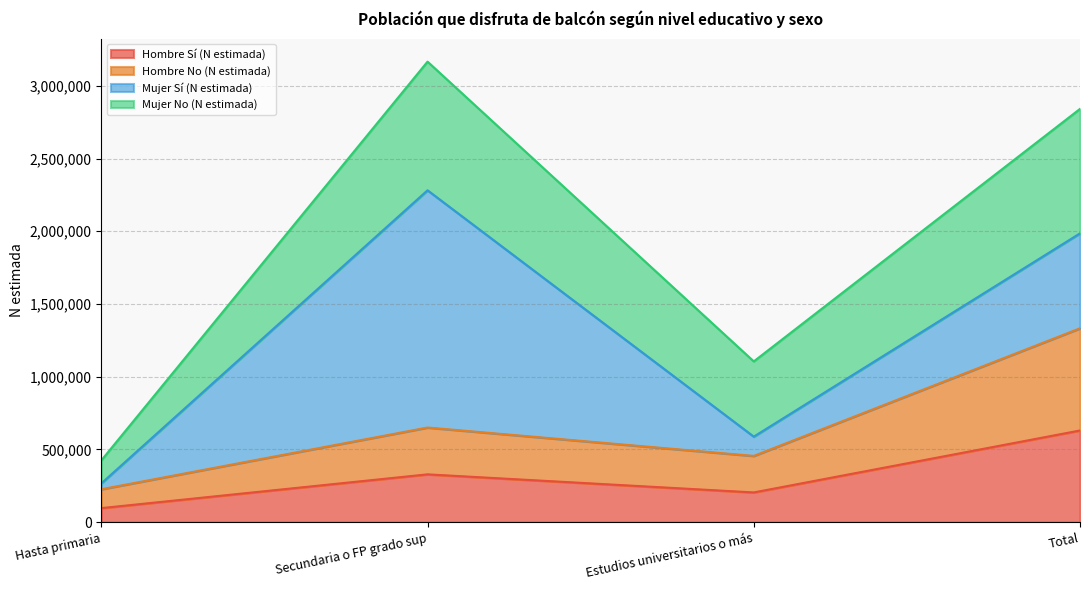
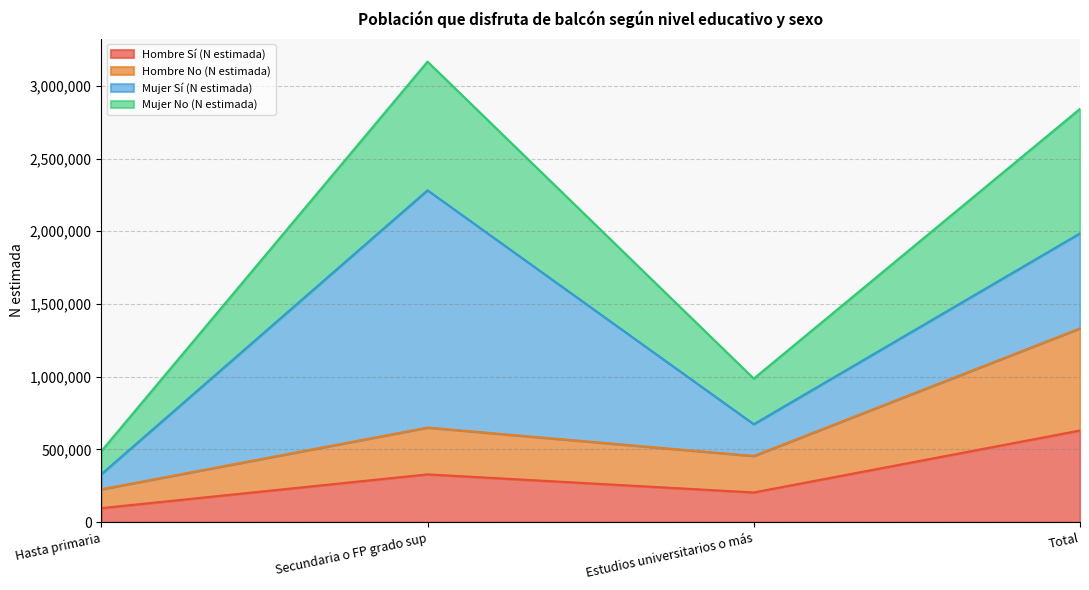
  {
    "Mujer Sí (N estimada)": {
-     "Hasta primaria": "40,000",
+     "Hasta primaria": "100,000",
      "Secundaria o FP grado sup": "1,630,000",
-     "Estudios universitarios o más": "130,000",
+     "Estudios universitarios o más": "220,000",
      "Total": "650,000"
    },
    "Mujer No (N estimada)": {
      "Hasta primaria": "160,000",
      "Secundaria o FP grado sup": "880,000",
-     "Estudios universitarios o más": "520,000",
+     "Estudios universitarios o más": "310,000",
      "Total": "860,000"
    }
  }
